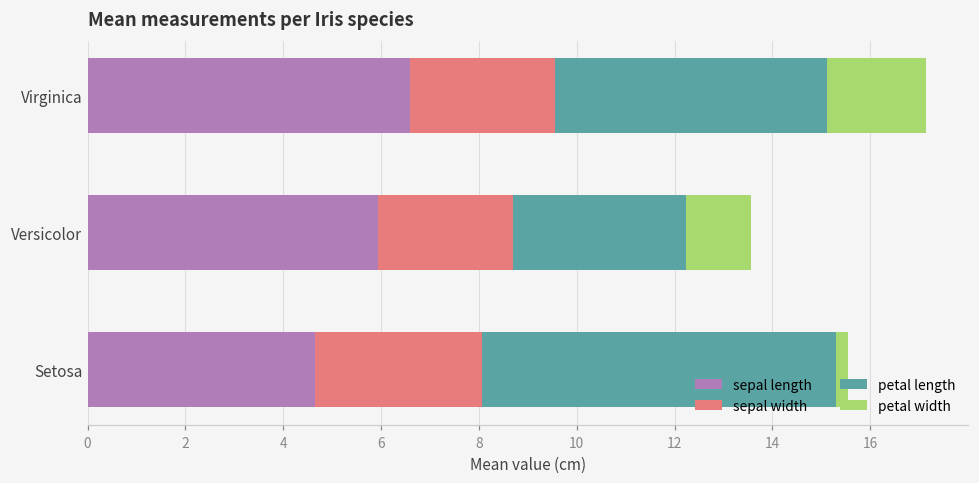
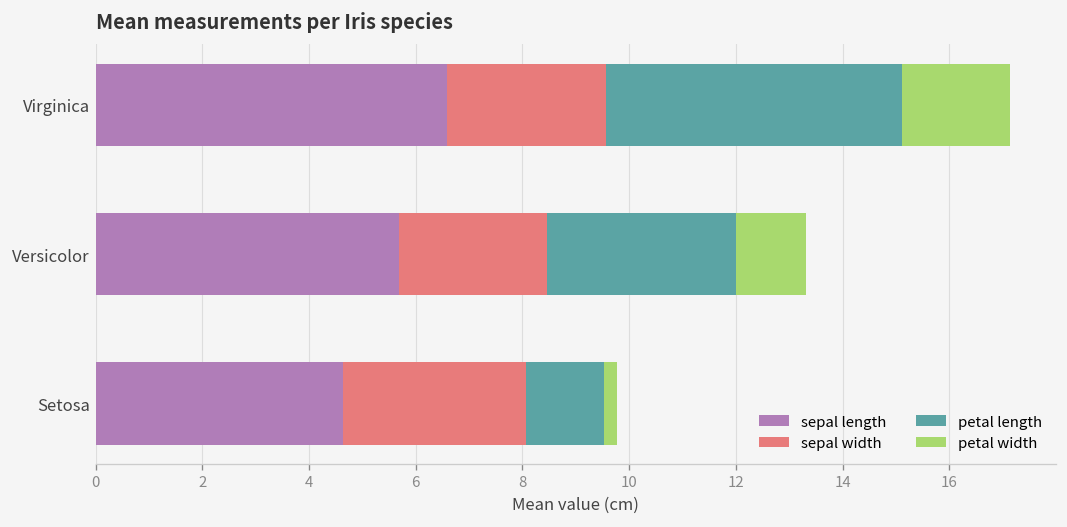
  {
    "sepal length": {
      "Virginica": 6.6,
-     "Versicolor": 5.9,
+     "Versicolor": 5.7,
      "Setosa": 4.6
    },
    "sepal width": {
      "Virginica": 3.0,
      "Versicolor": 2.8,
      "Setosa": 3.4
    },
    "petal length": {
      "Virginica": 5.6,
      "Versicolor": 3.5,
-     "Setosa": 7.2
+     "Setosa": 1.5
    },
    "petal width": {
      "Virginica": 2.0,
      "Versicolor": 1.3,
      "Setosa": 0.2
    }
  }
